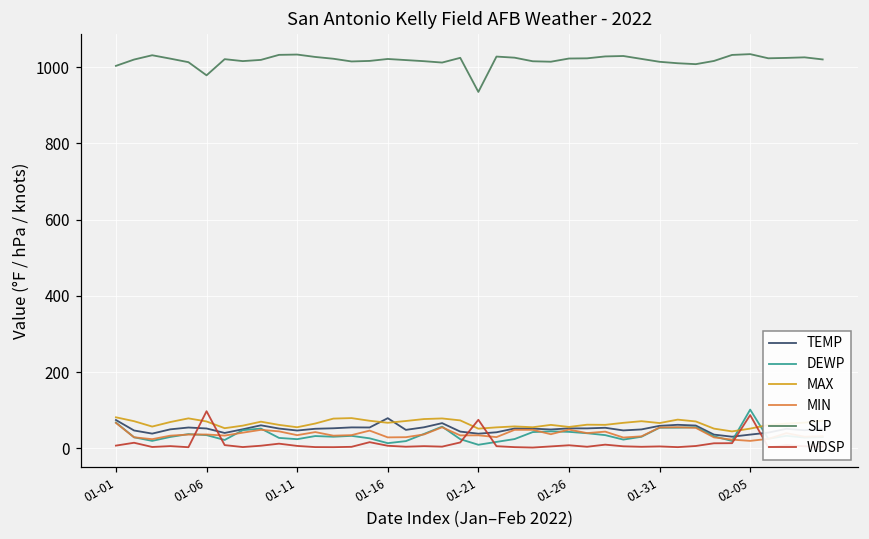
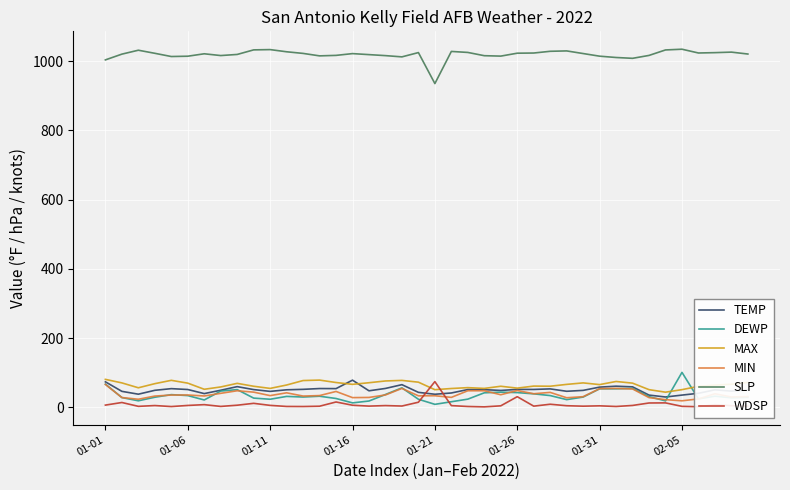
  {
    "TEMP": {
      "01-06": 50,
      "01-11": 50,
      "01-16": 80,
      "02-05": 40
    },
    "DEWP": {
      "01-11": 20,
      "01-21": 10,
      "02-05": 100
    },
    "SLP": {
      "01-01": 1000,
-     "01-06": 980,
+     "01-06": 1010,
      "01-11": 1030,
      "01-16": 1020,
      "01-21": 940,
      "01-26": 1020,
      "01-31": 1010,
      "02-05": 1030
    },
    "WDSP": {
      "01-01": 10,
-     "01-06": 100,
+     "01-06": 10,
      "01-11": 10,
      "01-21": 70,
-     "01-26": 10,
+     "01-26": 30,
      "01-31": 0,
-     "02-05": 90
+     "02-05": 0
    }
  }
